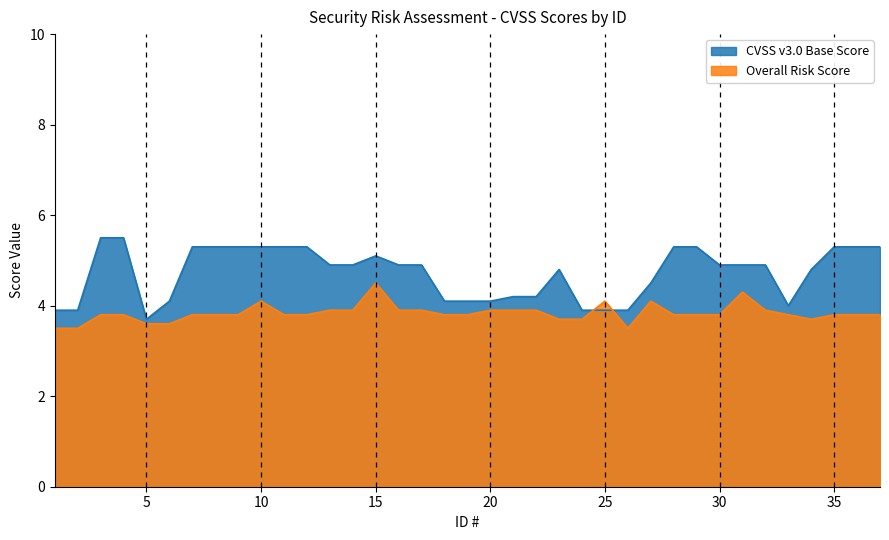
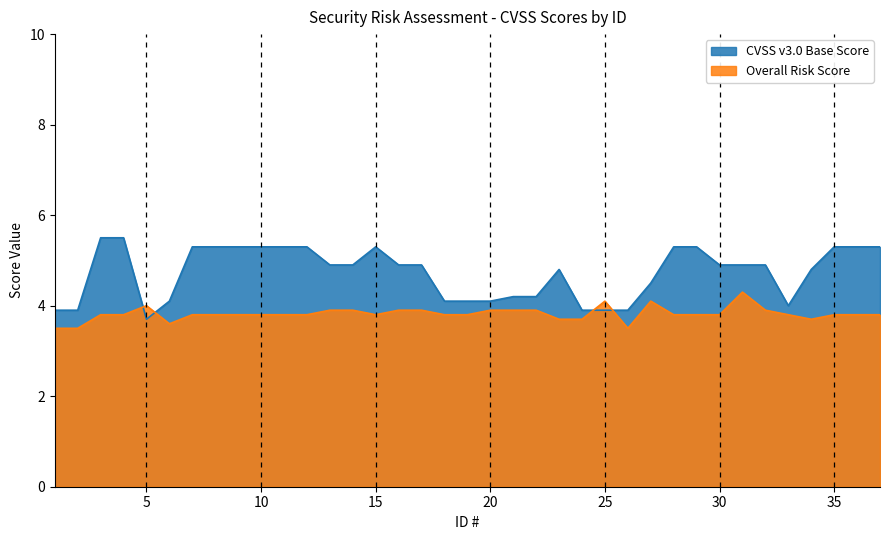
  {
    "CVSS v3.0 Base Score": {
      "5": 3.7,
      "10": 5.3,
-     "15": 5.1,
+     "15": 5.3,
      "20": 4.1,
      "25": 3.9,
      "30": 4.9,
      "35": 5.3
    },
    "Overall Risk Score": {
-     "5": 3.6,
-     "10": 4.1,
-     "15": 4.5,
+     "5": 4.0,
+     "10": 3.8,
+     "15": 3.8,
      "20": 3.9,
      "25": 4.1,
      "30": 3.8,
      "35": 3.8
    }
  }
